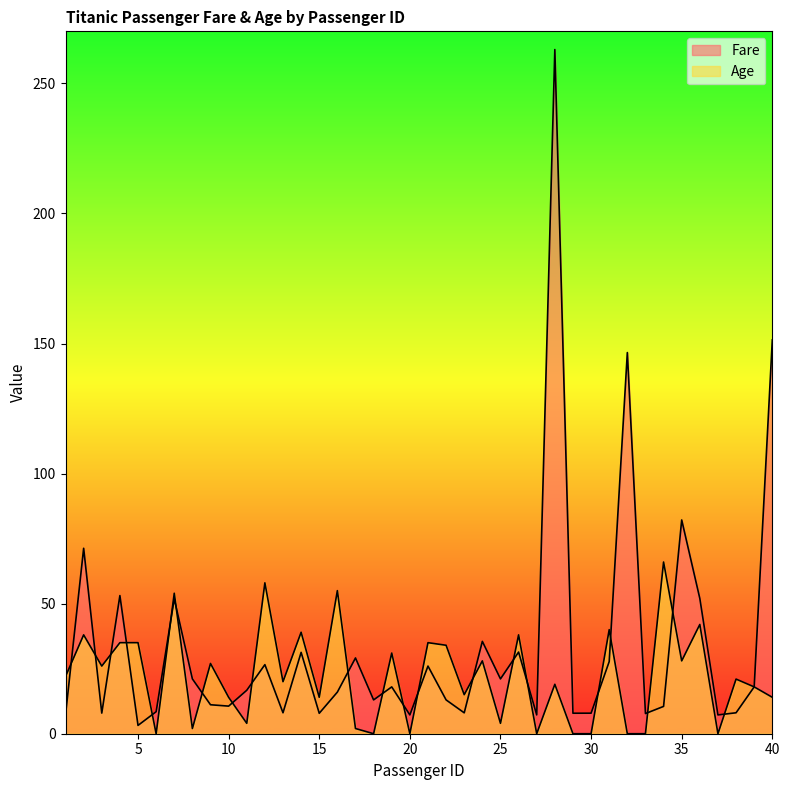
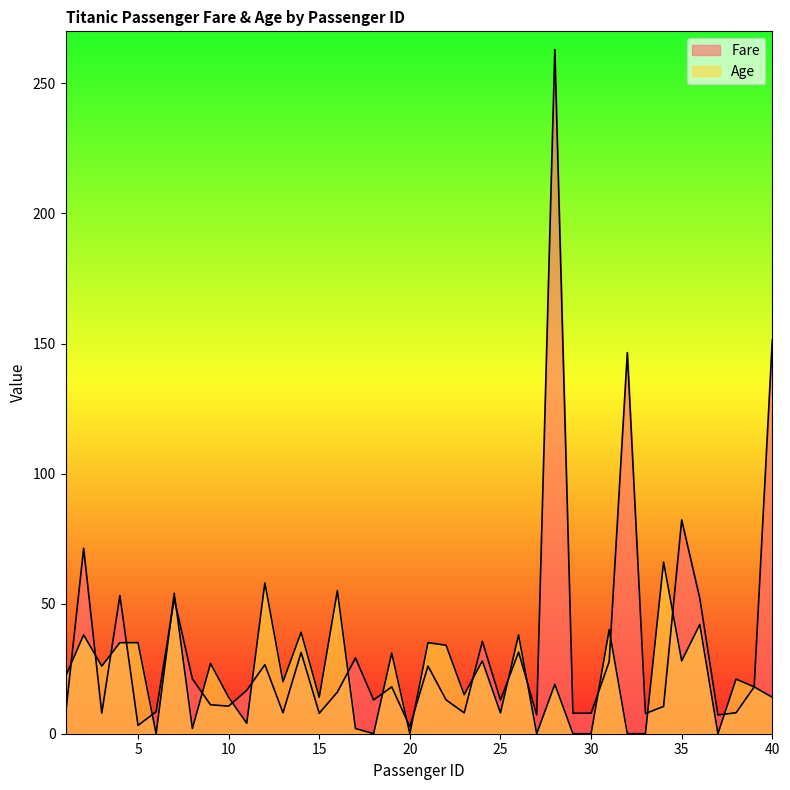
  {
    "Fare": {
      "5": 3,
      "10": 11,
      "15": 8,
-     "20": 7,
-     "25": 21,
+     "20": 3,
+     "25": 13,
      "30": 8,
      "35": 82,
      "40": 151
    },
    "Age": {
      "5": 35,
      "10": 14,
      "15": 14,
      "20": 0,
-     "25": 4,
+     "25": 8,
      "30": 0,
      "35": 28,
      "40": 14
    }
  }
